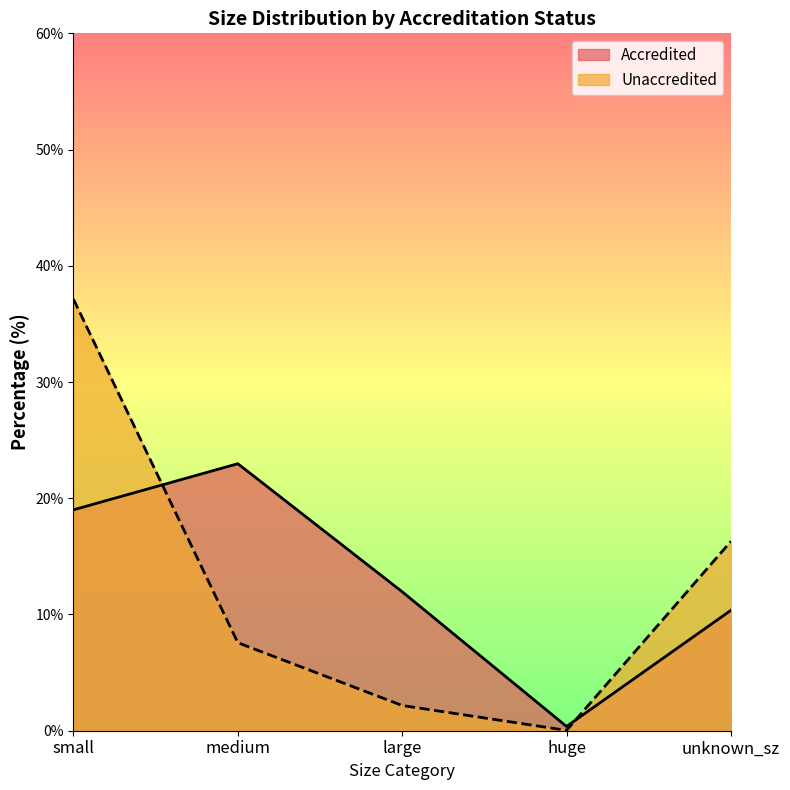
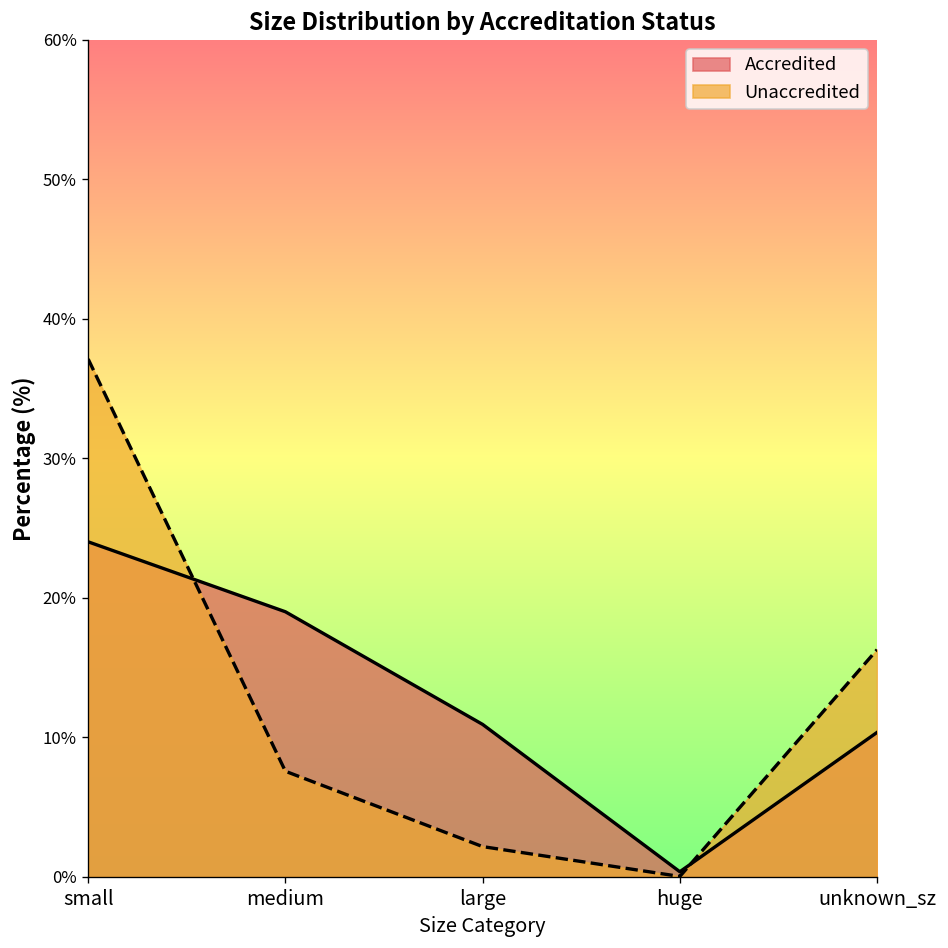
  {
    "Accredited": {
-     "small": "19.0%",
-     "medium": "23.0%",
-     "large": "12.0%",
+     "small": "24.0%",
+     "medium": "19.0%",
+     "large": "10.9%",
      "huge": "0.4%",
      "unknown_sz": "10.4%"
    },
    "Unaccredited": {
      "small": "37.1%",
      "medium": "7.6%",
      "large": "2.2%",
      "huge": "0.0%",
      "unknown_sz": "16.3%"
    }
  }
